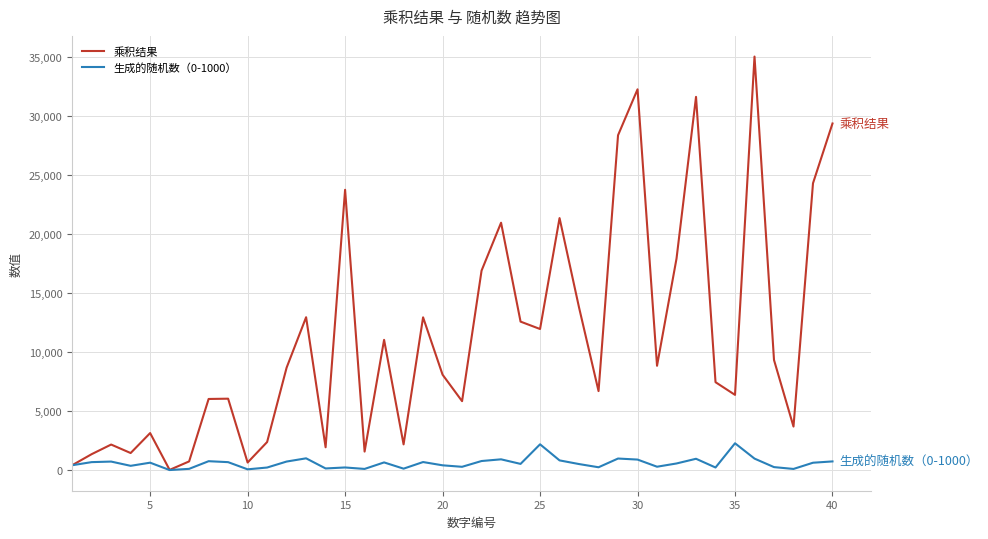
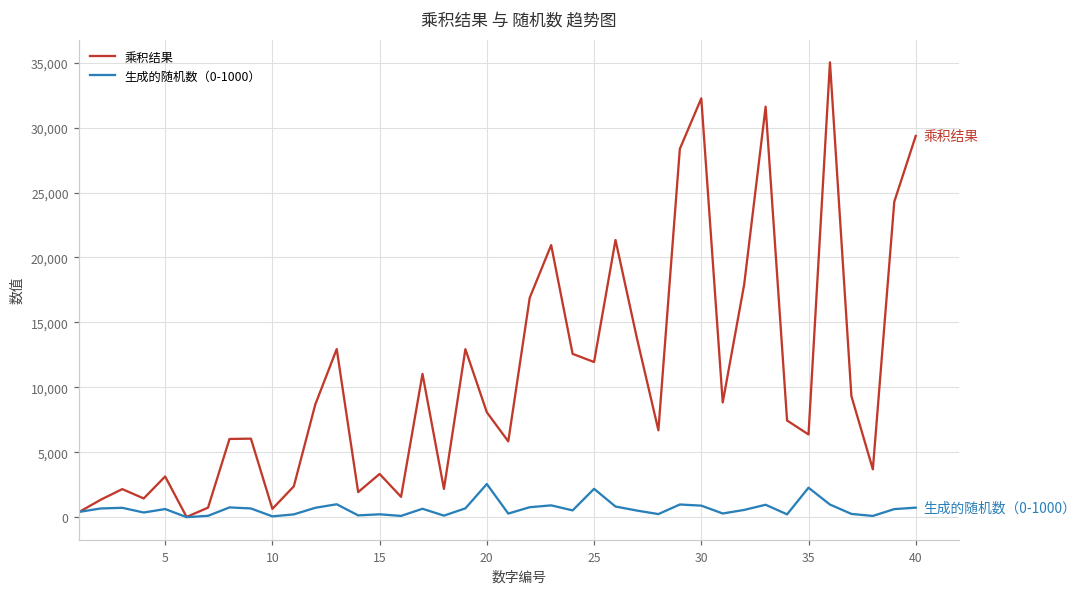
  {
    "乘积结果": {
      "5": "3,100",
      "10": "600",
-     "15": "23,700",
+     "15": "3,300",
      "20": "8,100",
      "25": "12,000",
      "30": "32,300",
      "35": "6,400",
      "40": "29,400"
    },
    "生成的随机数（0-1000）": {
      "5": "600",
      "10": "100",
      "15": "200",
-     "20": "400",
+     "20": "2,600",
      "25": "2,200",
      "30": "900",
      "35": "2,300"
    }
  }
